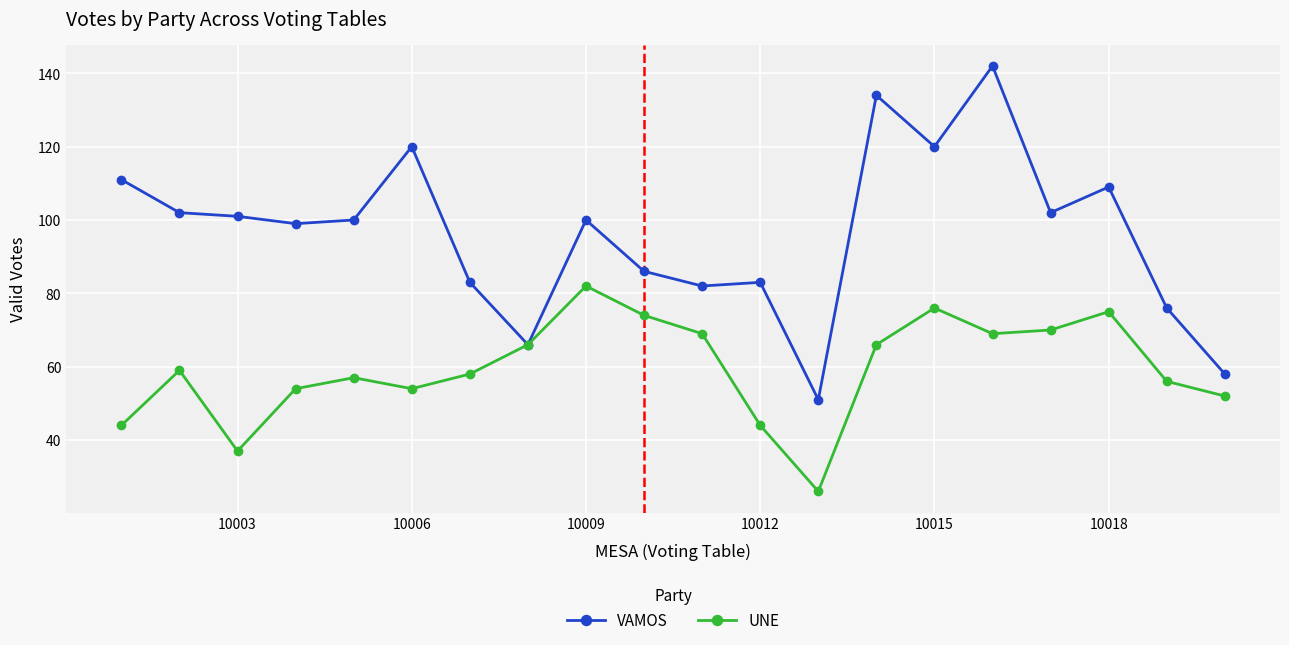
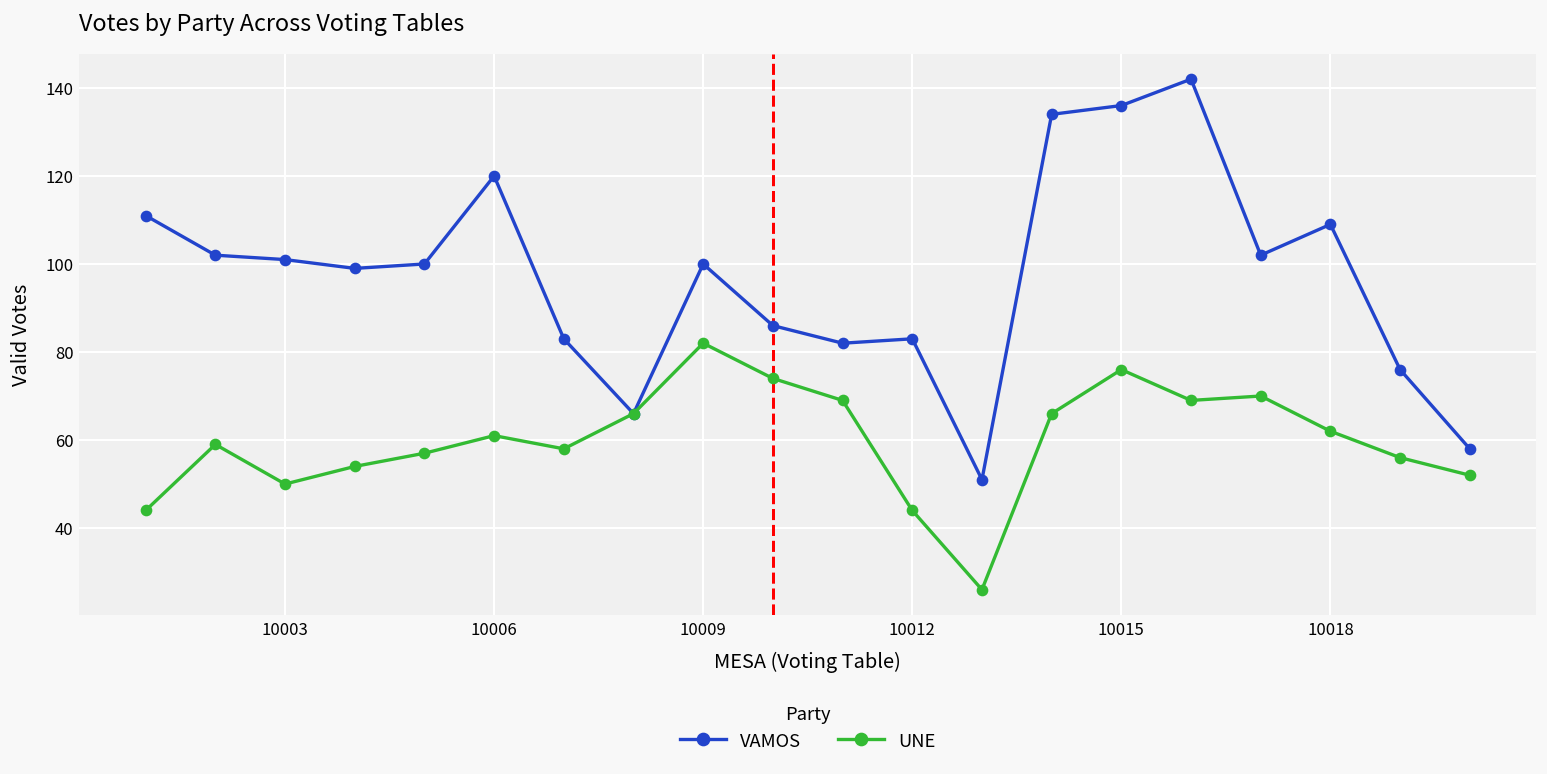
  {
    "VAMOS": {
      "10003": 101,
      "10006": 120,
      "10009": 100,
      "10012": 83,
-     "10015": 120,
+     "10015": 136,
      "10018": 109
    },
    "UNE": {
-     "10003": 37,
-     "10006": 54,
+     "10003": 50,
+     "10006": 61,
      "10009": 82,
      "10012": 44,
      "10015": 76,
-     "10018": 75
+     "10018": 62
    }
  }
